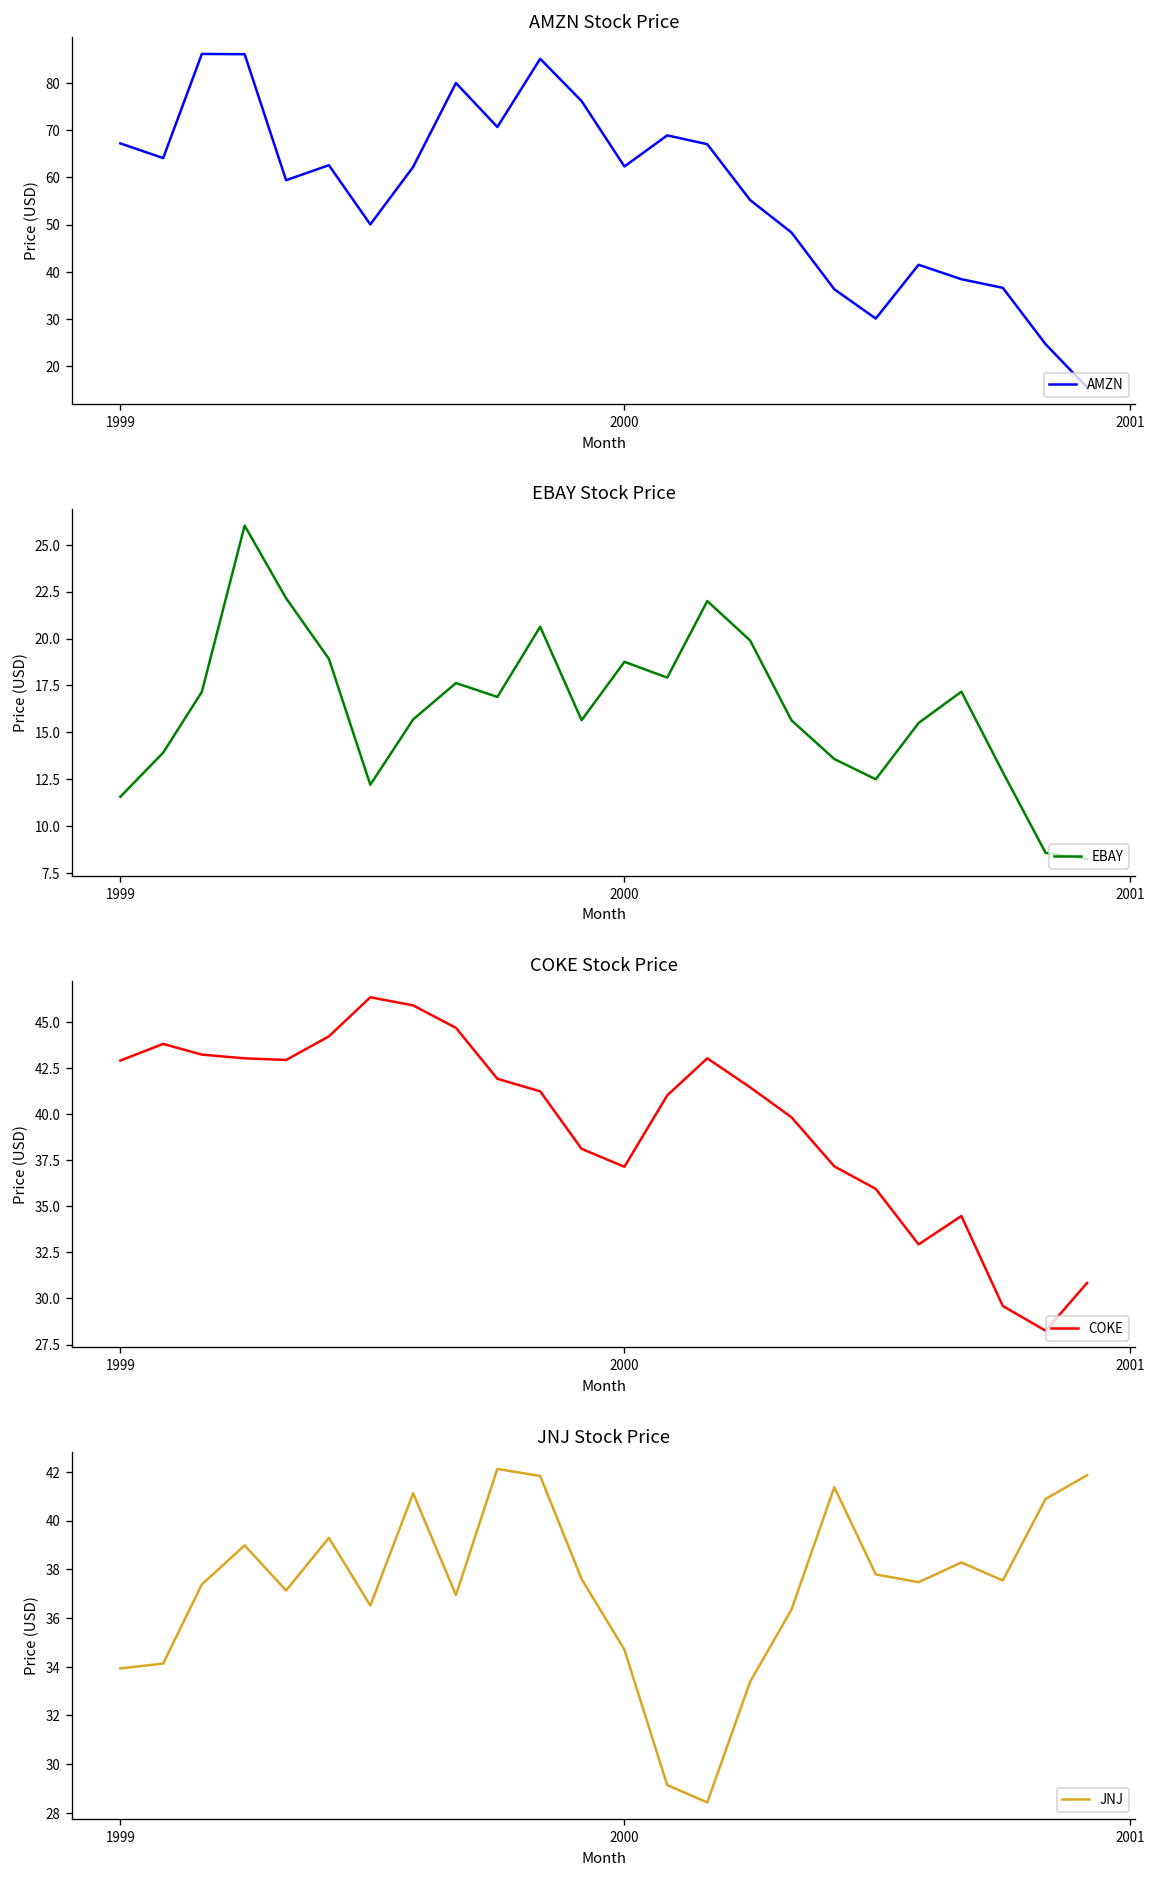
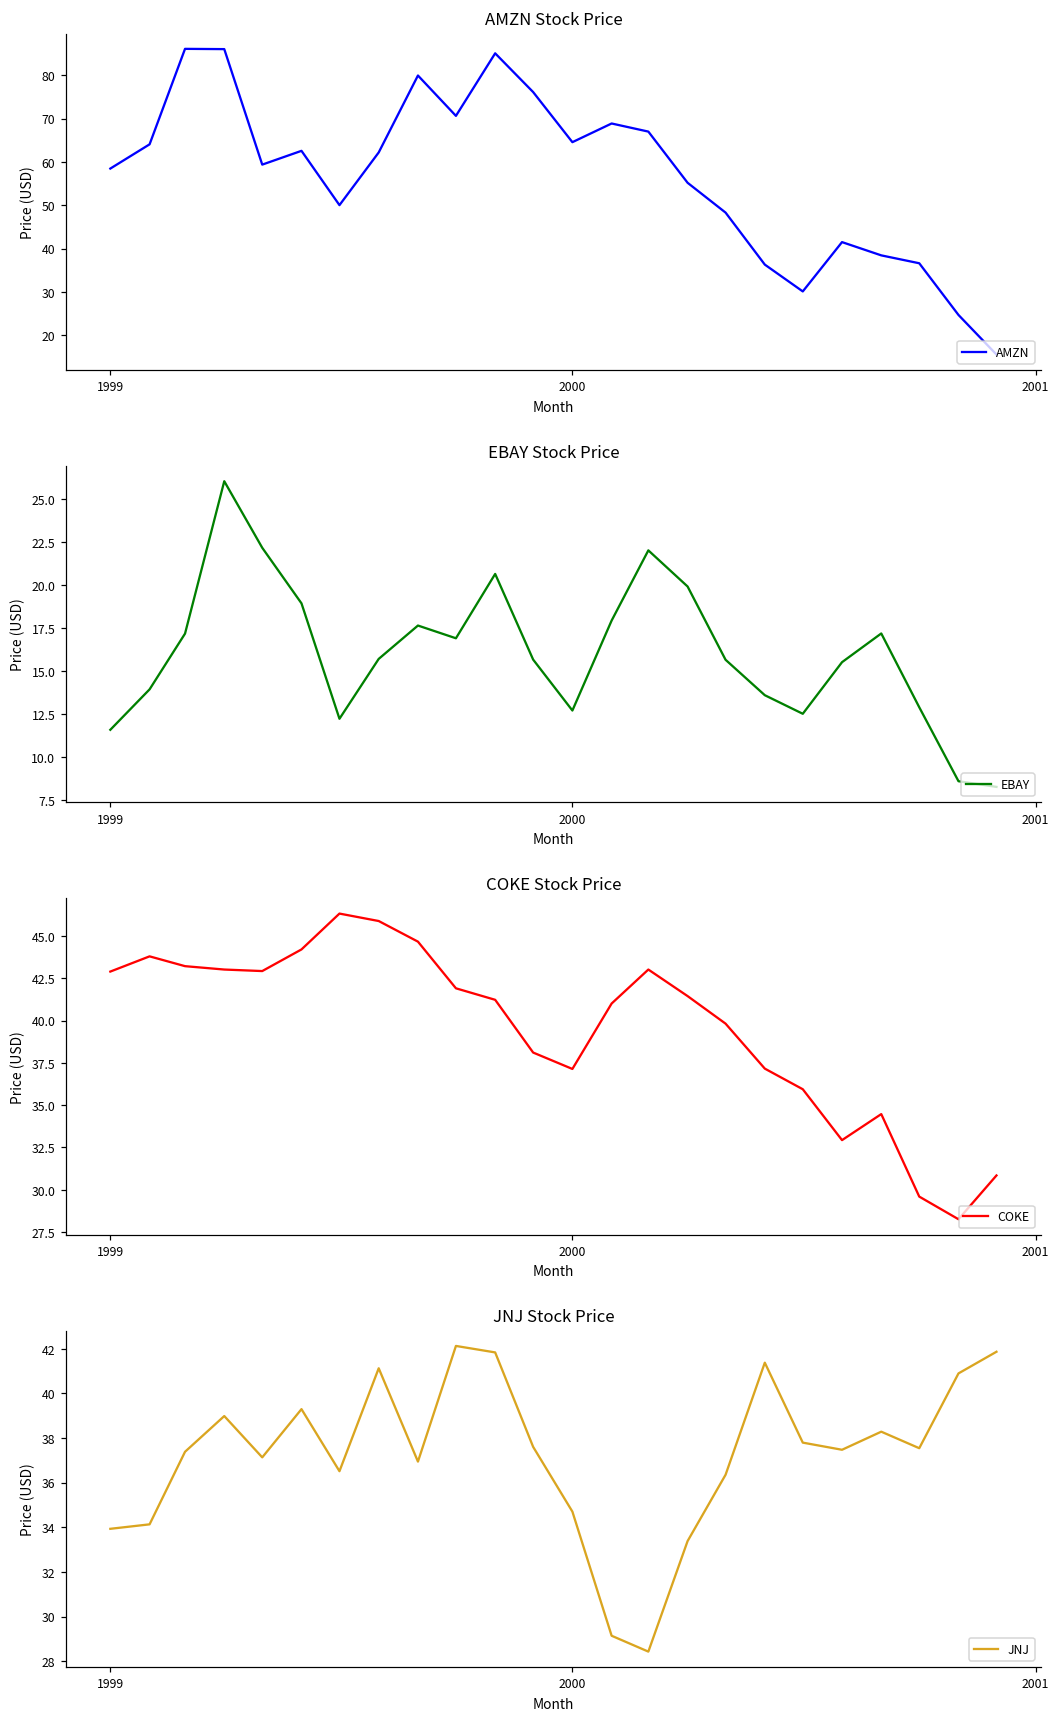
  {
    "AMZN Stock Price": {
-     "1999": 67,
-     "2000": 62
+     "1999": 58,
+     "2000": 65
    },
    "EBAY Stock Price": {
      "1999": 11.6,
-     "2000": 18.8
+     "2000": 12.7
    },
    "COKE Stock Price": {
      "1999": 42.9,
      "2000": 37.1
    },
    "JNJ Stock Price": {
      "1999": 33.9,
      "2000": 34.7
    }
  }
